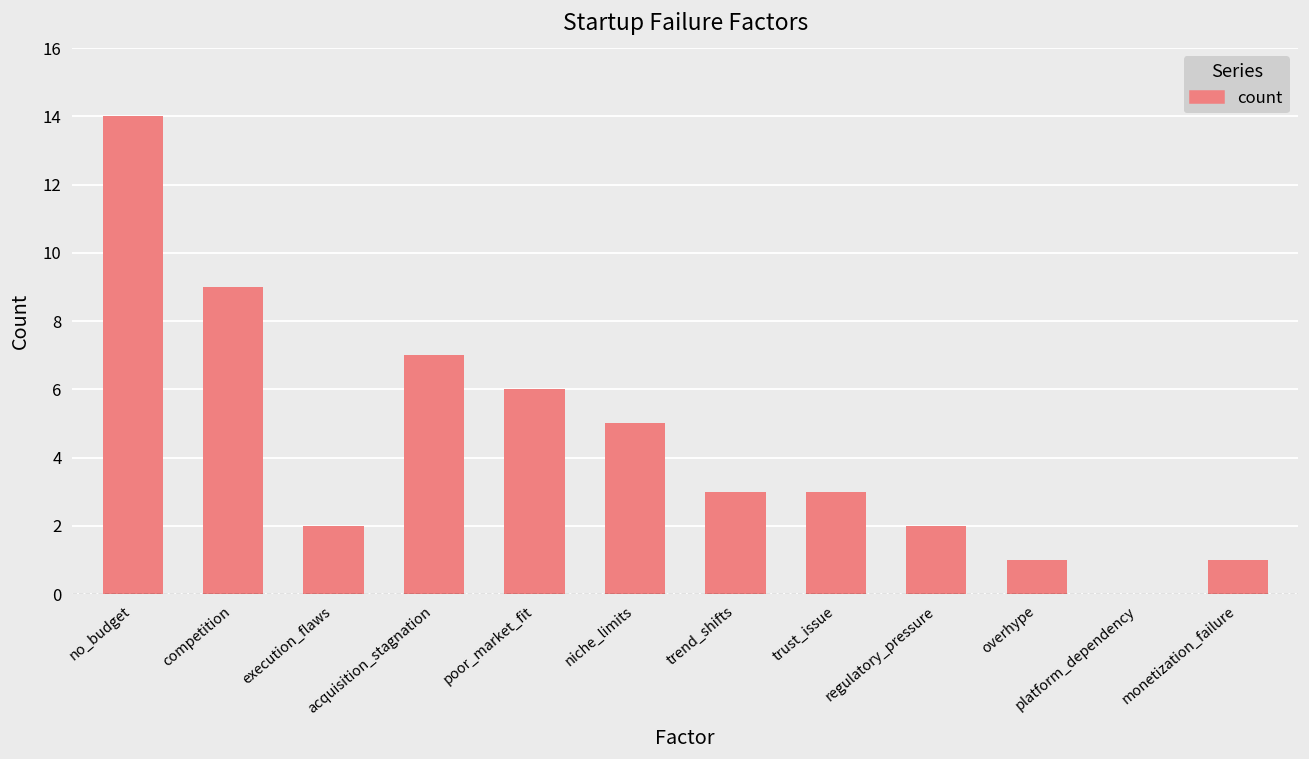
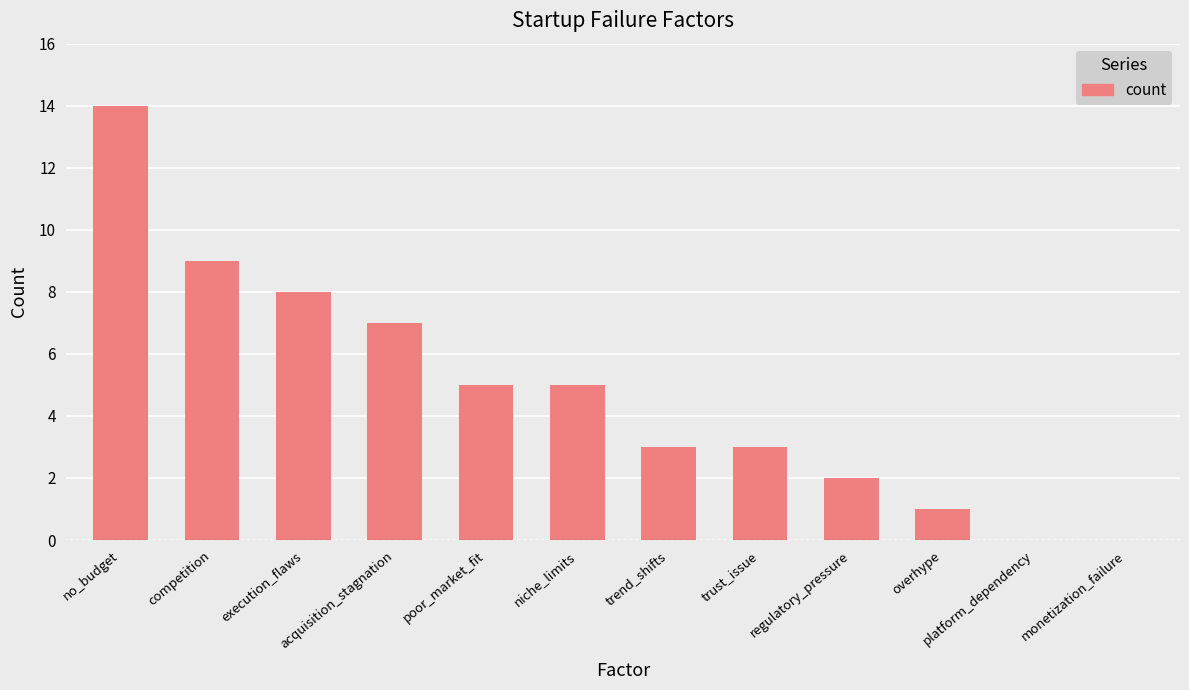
  {
    "no_budget": 14,
    "competition": 9,
-   "execution_flaws": 2,
+   "execution_flaws": 8,
    "acquisition_stagnation": 7,
-   "poor_market_fit": 6,
+   "poor_market_fit": 5,
    "niche_limits": 5,
    "trend_shifts": 3,
    "trust_issue": 3,
    "regulatory_pressure": 2,
    "overhype": 1,
    "platform_dependency": 0,
-   "monetization_failure": 1
+   "monetization_failure": 0
  }
